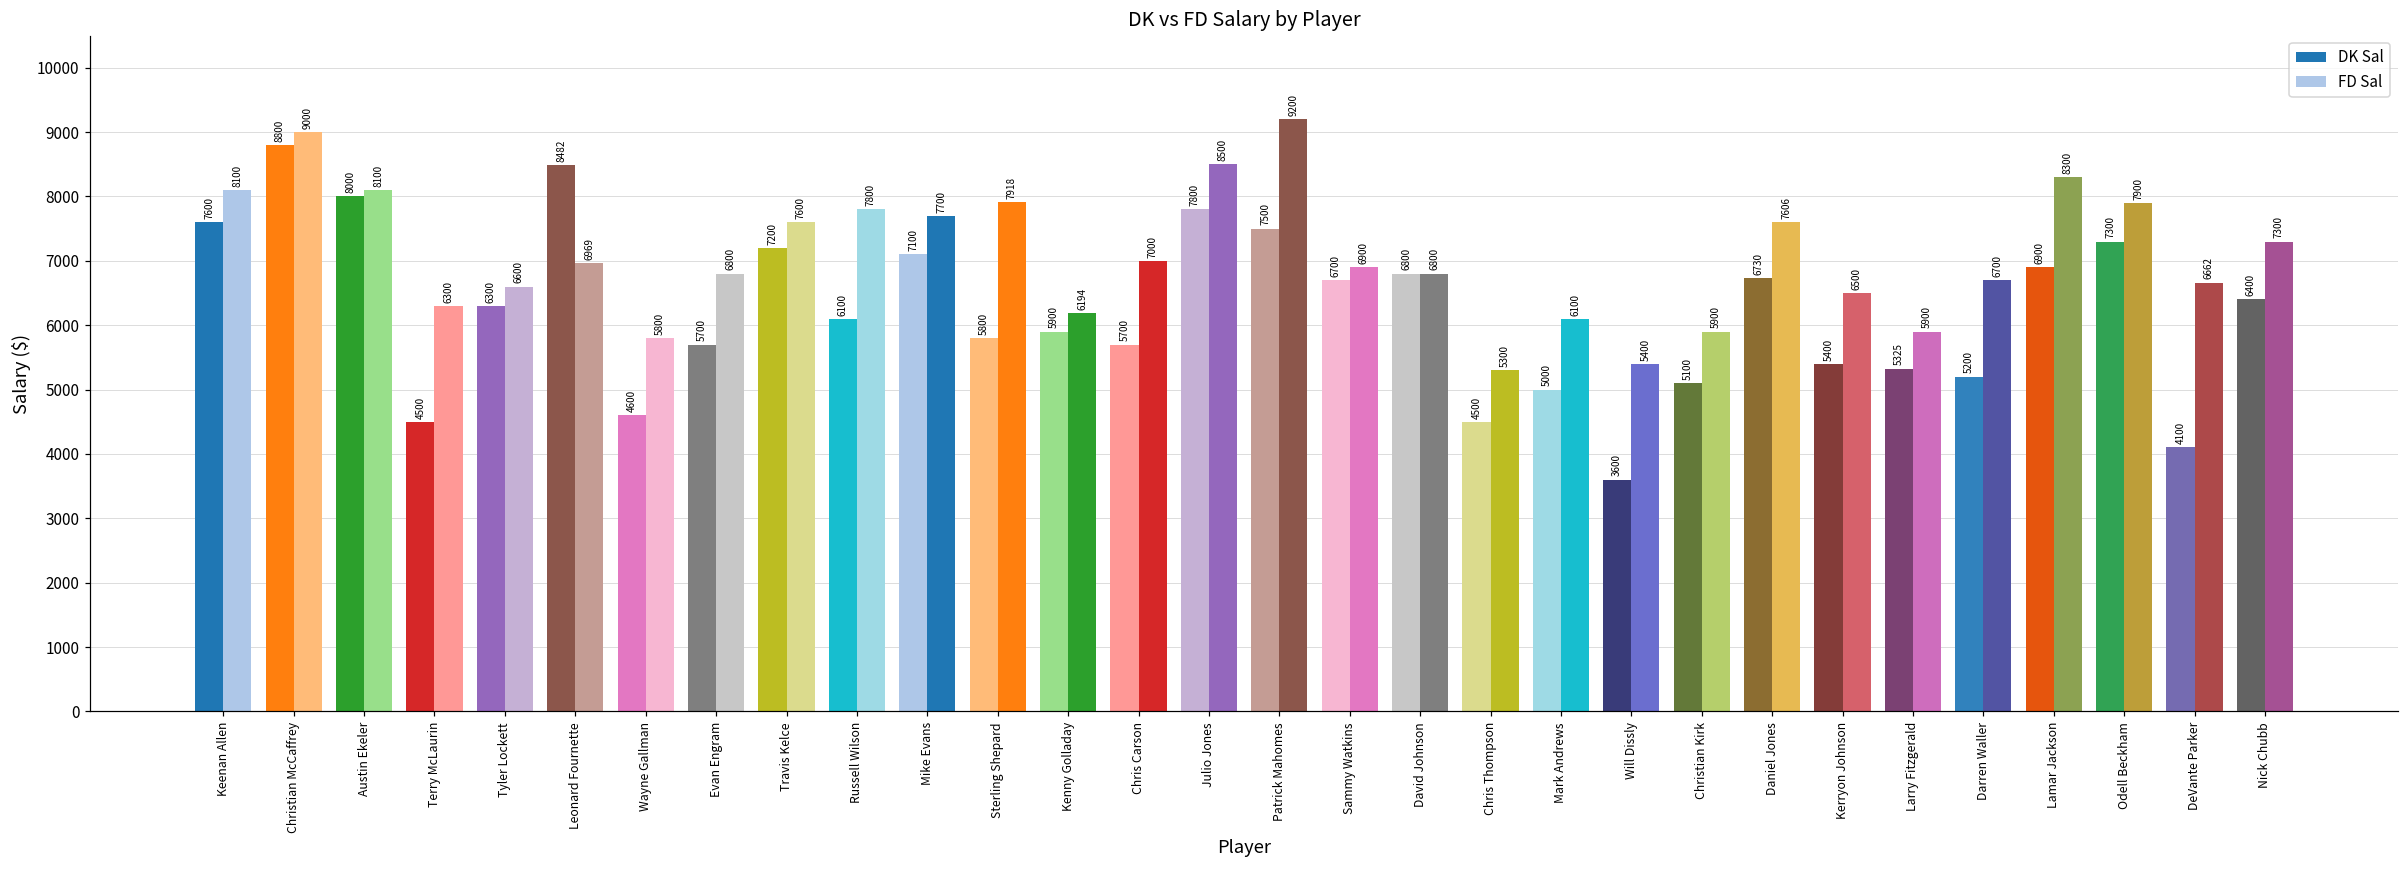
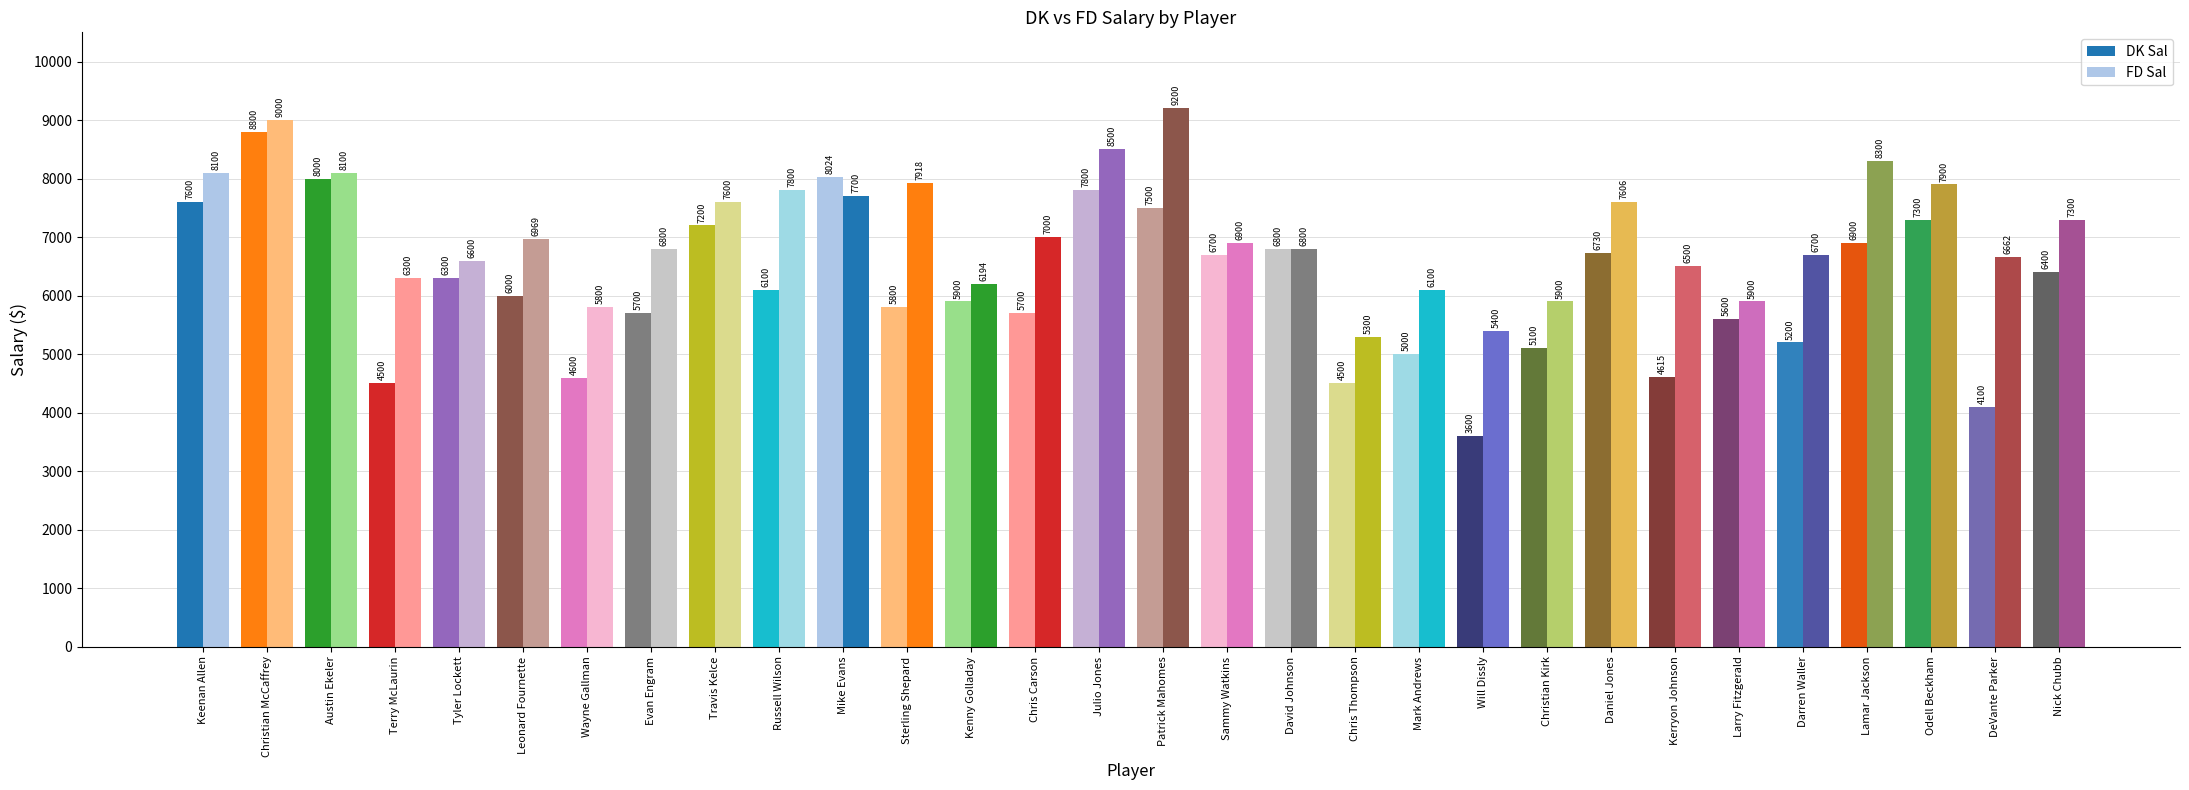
  {
    "DK Sal": {
      "Keenan Allen": 7600,
      "Christian McCaffrey": 8800,
      "Austin Ekeler": 8000,
      "Terry McLaurin": 4500,
      "Tyler Lockett": 6300,
-     "Leonard Fournette": 8482,
+     "Leonard Fournette": 6000,
      "Wayne Gallman": 4600,
      "Evan Engram": 5700,
      "Travis Kelce": 7200,
      "Russell Wilson": 6100,
-     "Mike Evans": 7100,
+     "Mike Evans": 8024,
      "Sterling Shepard": 5800,
      "Kenny Golladay": 5900,
      "Chris Carson": 5700,
      "Julio Jones": 7800,
      "Patrick Mahomes": 7500,
      "Sammy Watkins": 6700,
      "David Johnson": 6800,
      "Chris Thompson": 4500,
      "Mark Andrews": 5000,
      "Will Dissly": 3600,
      "Christian Kirk": 5100,
      "Daniel Jones": 6730,
-     "Kerryon Johnson": 5400,
-     "Larry Fitzgerald": 5325,
+     "Kerryon Johnson": 4615,
+     "Larry Fitzgerald": 5600,
      "Darren Waller": 5200,
      "Lamar Jackson": 6900,
      "Odell Beckham": 7300,
      "DeVante Parker": 4100,
      "Nick Chubb": 6400
    },
    "FD Sal": {
      "Keenan Allen": 8100,
      "Christian McCaffrey": 9000,
      "Austin Ekeler": 8100,
      "Terry McLaurin": 6300,
      "Tyler Lockett": 6600,
      "Leonard Fournette": 6969,
      "Wayne Gallman": 5800,
      "Evan Engram": 6800,
      "Travis Kelce": 7600,
      "Russell Wilson": 7800,
      "Mike Evans": 7700,
      "Sterling Shepard": 7918,
      "Kenny Golladay": 6194,
      "Chris Carson": 7000,
      "Julio Jones": 8500,
      "Patrick Mahomes": 9200,
      "Sammy Watkins": 6900,
      "David Johnson": 6800,
      "Chris Thompson": 5300,
      "Mark Andrews": 6100,
      "Will Dissly": 5400,
      "Christian Kirk": 5900,
      "Daniel Jones": 7606,
      "Kerryon Johnson": 6500,
      "Larry Fitzgerald": 5900,
      "Darren Waller": 6700,
      "Lamar Jackson": 8300,
      "Odell Beckham": 7900,
      "DeVante Parker": 6662,
      "Nick Chubb": 7300
    }
  }
